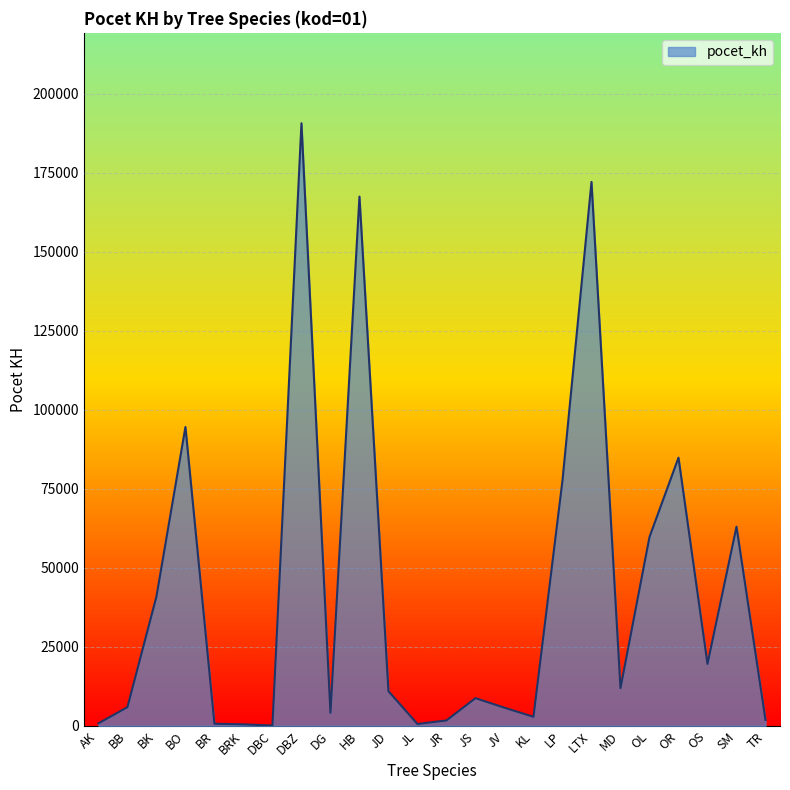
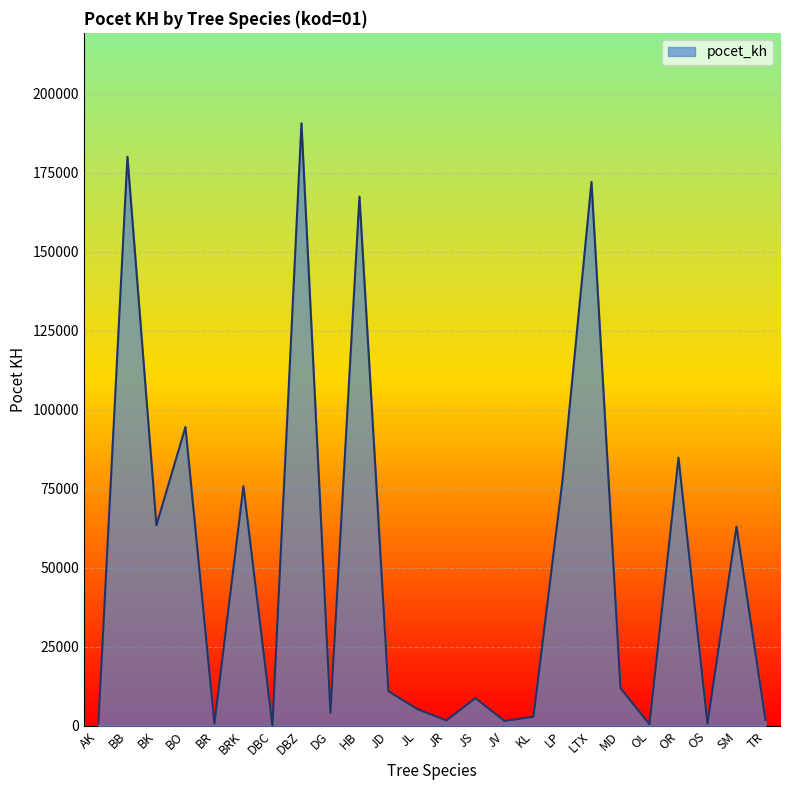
  {
    "AK": 1000,
-   "BB": 6000,
-   "BK": 41000,
+   "BB": 180000,
+   "BK": 63000,
    "BO": 95000,
    "BR": 1000,
-   "BRK": 0,
+   "BRK": 76000,
    "DBC": 0,
    "DBZ": 191000,
    "DG": 4000,
    "HB": 167000,
    "JD": 11000,
-   "JL": 1000,
+   "JL": 5000,
    "JR": 2000,
    "JS": 9000,
-   "JV": 6000,
+   "JV": 2000,
    "KL": 3000,
    "LP": 78000,
    "LTX": 172000,
    "MD": 12000,
-   "OL": 60000,
+   "OL": 1000,
    "OR": 85000,
-   "OS": 20000,
+   "OS": 1000,
    "SM": 63000,
    "TR": 2000
  }
